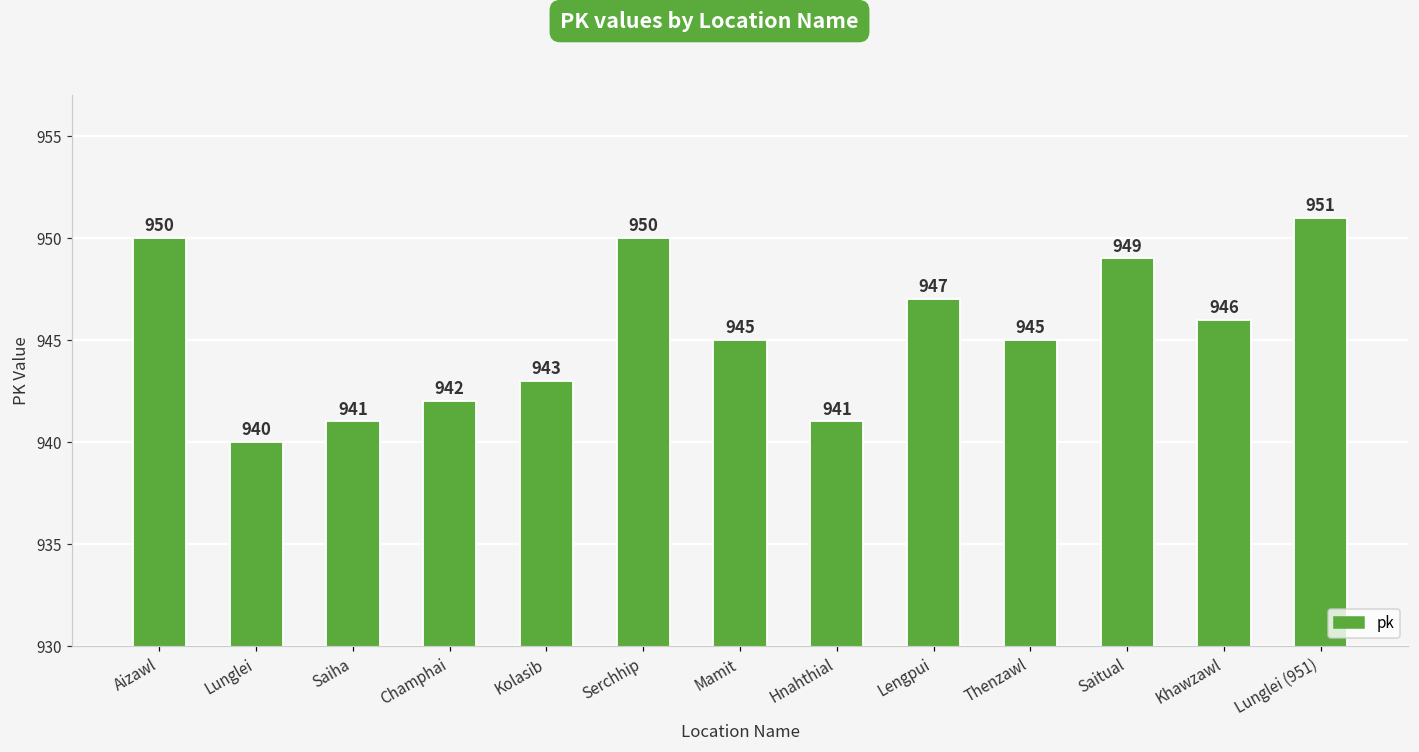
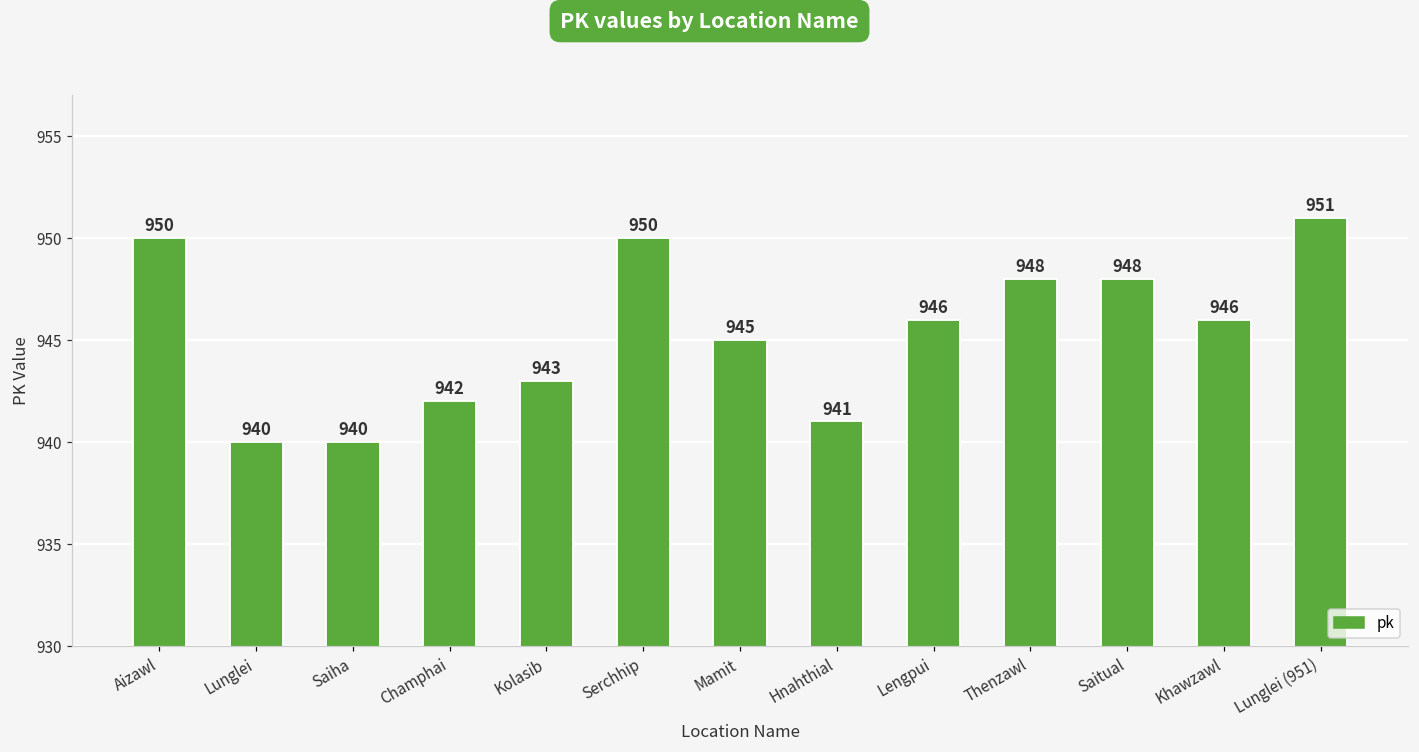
  {
    "Aizawl": 950,
    "Lunglei": 940,
-   "Saiha": 941,
+   "Saiha": 940,
    "Champhai": 942,
    "Kolasib": 943,
    "Serchhip": 950,
    "Mamit": 945,
    "Hnahthial": 941,
-   "Lengpui": 947,
-   "Thenzawl": 945,
-   "Saitual": 949,
+   "Lengpui": 946,
+   "Thenzawl": 948,
+   "Saitual": 948,
    "Khawzawl": 946,
    "Lunglei (951)": 951
  }
